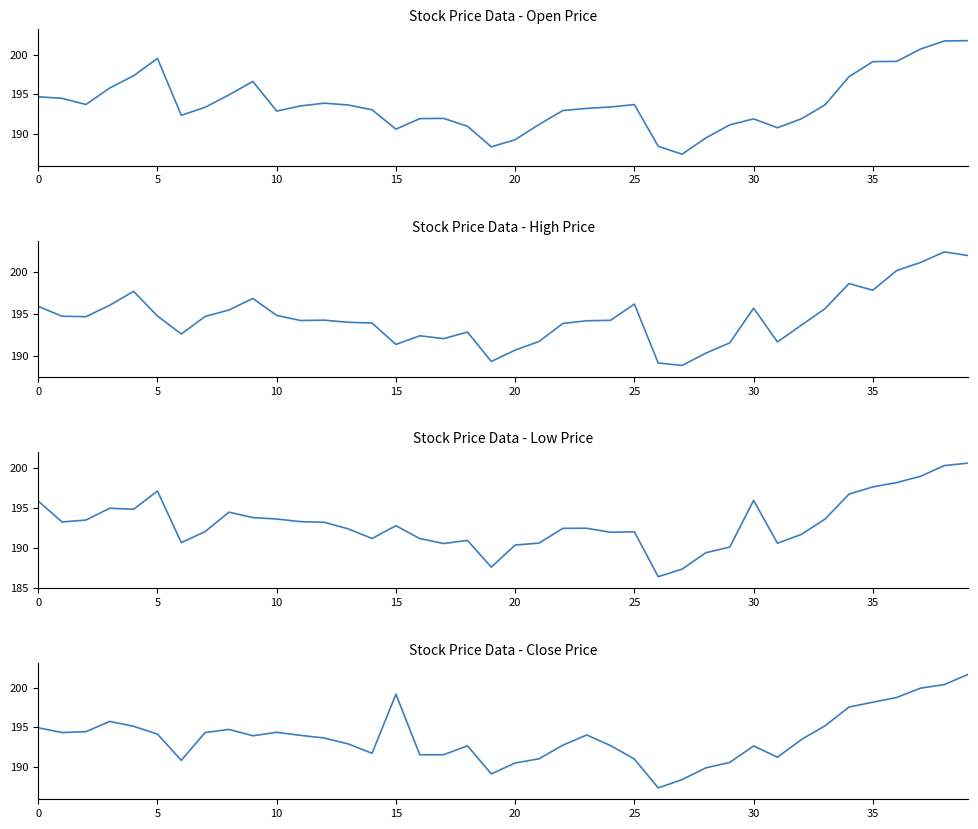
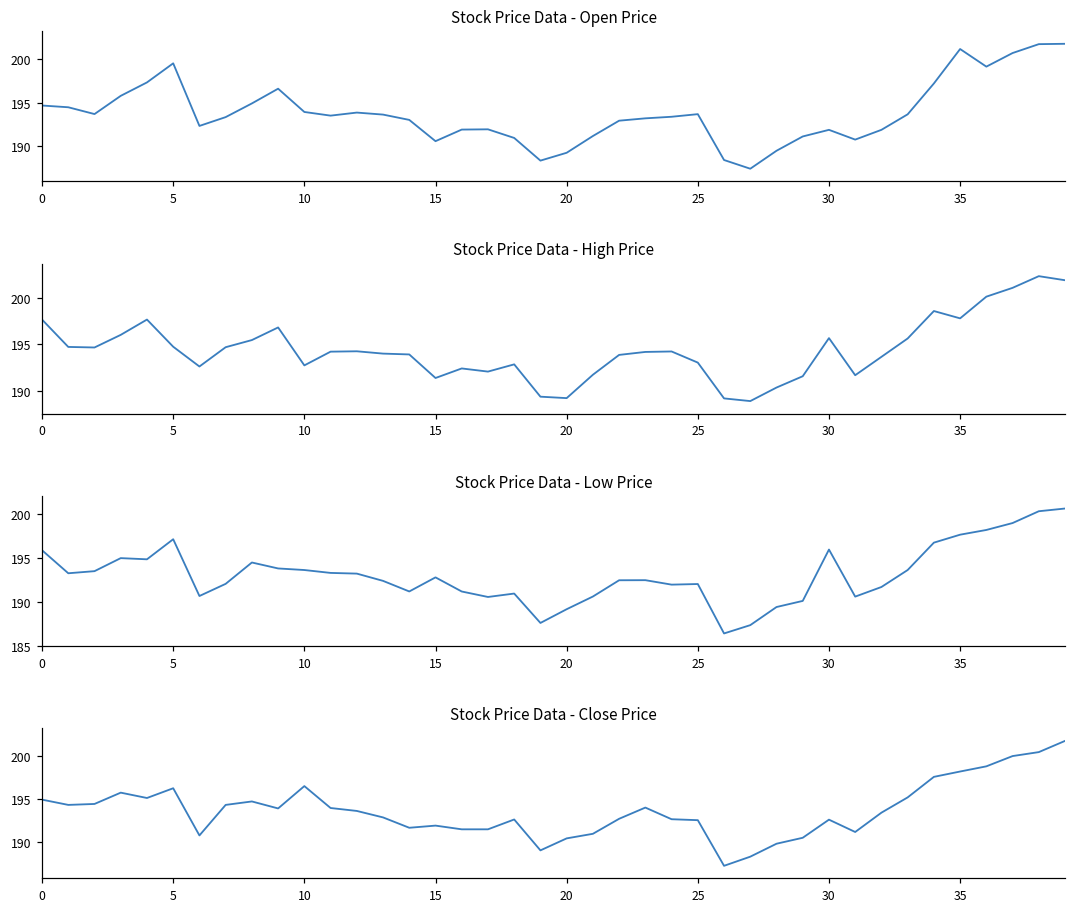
  {
    "Stock Price Data - Open Price": {
      "0": 195,
      "5": 200,
-     "10": 193,
+     "10": 194,
      "15": 191,
      "20": 189,
      "25": 194,
      "30": 192,
-     "35": 199
+     "35": 201
    },
    "Stock Price Data - High Price": {
-     "0": 196,
+     "0": 198,
      "5": 195,
-     "10": 195,
+     "10": 193,
      "15": 191,
-     "20": 191,
-     "25": 196,
+     "20": 189,
+     "25": 193,
      "30": 196,
      "35": 198
    },
    "Stock Price Data - Low Price": {
      "0": 196,
      "5": 197,
      "10": 194,
      "15": 193,
-     "20": 190,
+     "20": 189,
      "25": 192,
      "30": 196,
      "35": 198
    },
    "Stock Price Data - Close Price": {
      "0": 195,
-     "5": 194,
-     "10": 194,
-     "15": 199,
+     "5": 196,
+     "10": 197,
+     "15": 192,
      "20": 190,
-     "25": 191,
+     "25": 193,
      "30": 193,
      "35": 198
    }
  }
